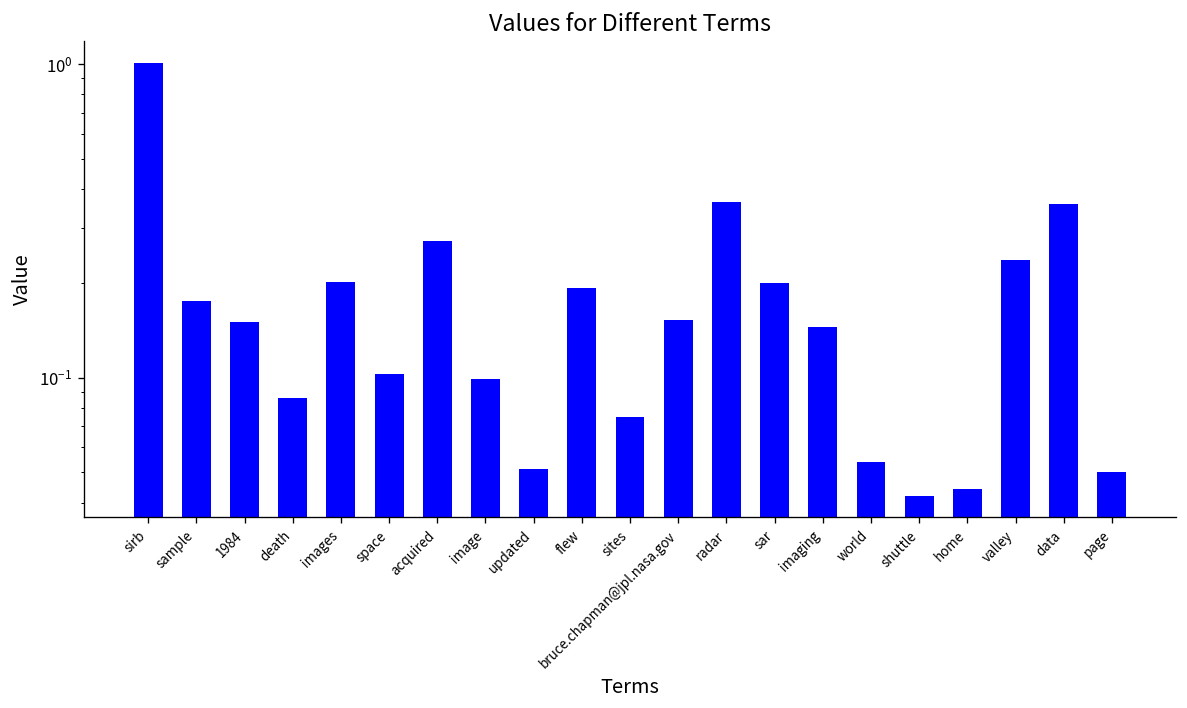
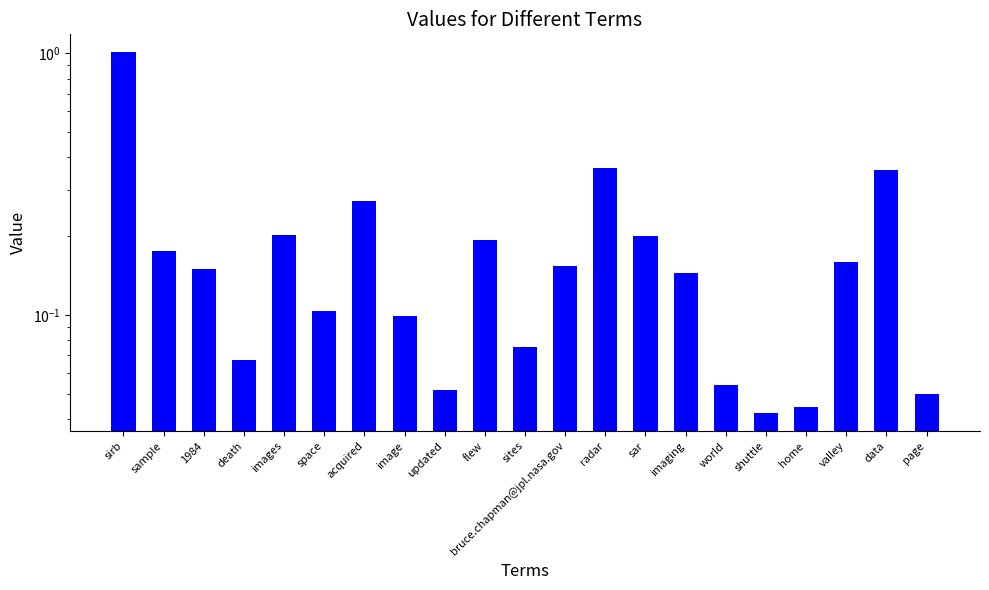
  {
    "sirb": 1.01,
    "sample": 0.18,
    "1984": 0.15,
-   "death": 0.087,
+   "death": 0.067,
    "images": 0.20,
    "space": 0.103,
    "acquired": 0.27,
    "image": 0.099,
    "updated": 0.051,
    "flew": 0.19,
    "sites": 0.075,
    "bruce.chapman@jpl.nasa.gov": 0.15,
    "radar": 0.36,
    "sar": 0.20,
    "imaging": 0.15,
    "world": 0.054,
    "shuttle": 0.042,
    "home": 0.044,
-   "valley": 0.24,
+   "valley": 0.16,
    "data": 0.36,
    "page": 0.050
  }
